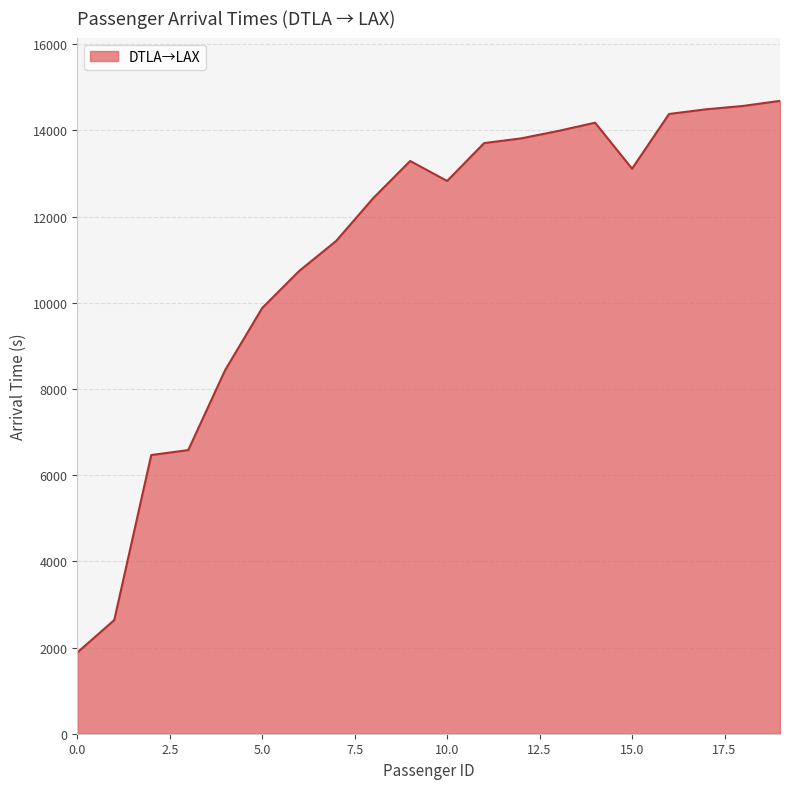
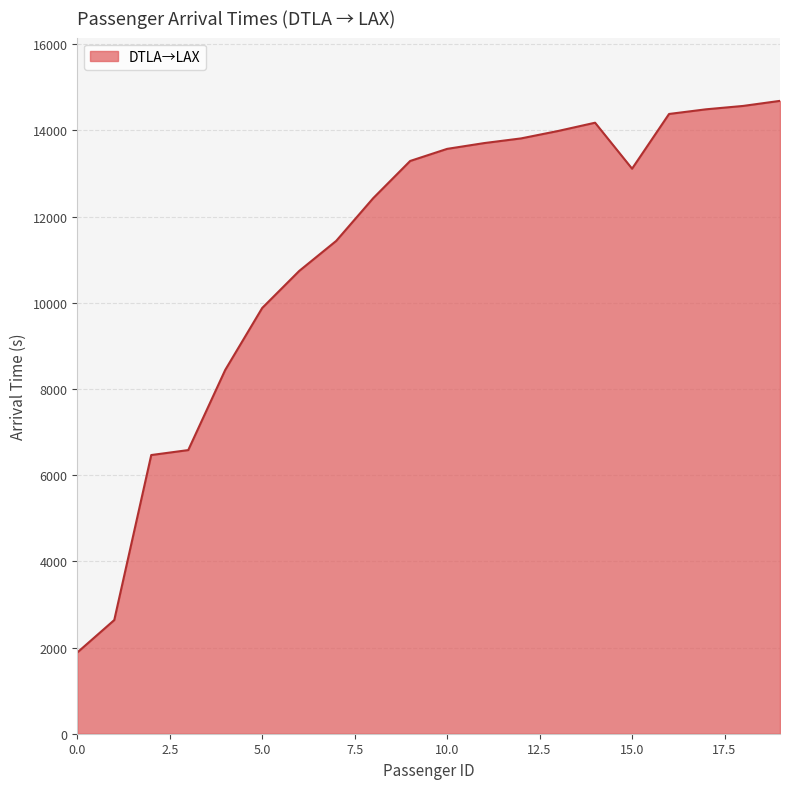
  {
    "0.0": 1900,
    "5.0": 9900,
-   "10.0": 12800,
+   "10.0": 13600,
    "15.0": 13100
  }
